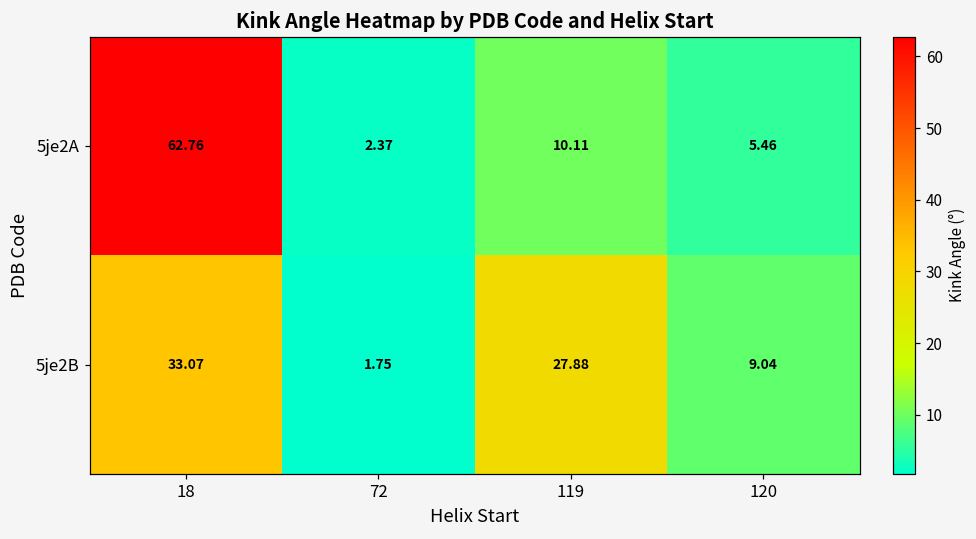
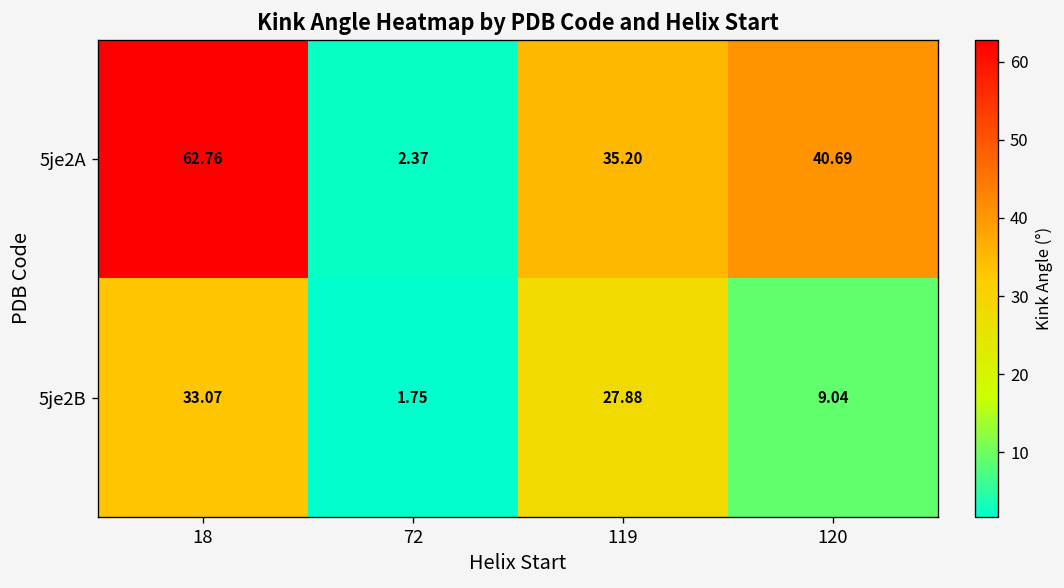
  {
    "5je2A": {
      "18": 62.76,
      "72": 2.37,
-     "119": 10.11,
-     "120": 5.46
+     "119": 35.20,
+     "120": 40.69
    },
    "5je2B": {
      "18": 33.07,
      "72": 1.75,
      "119": 27.88,
      "120": 9.04
    }
  }
